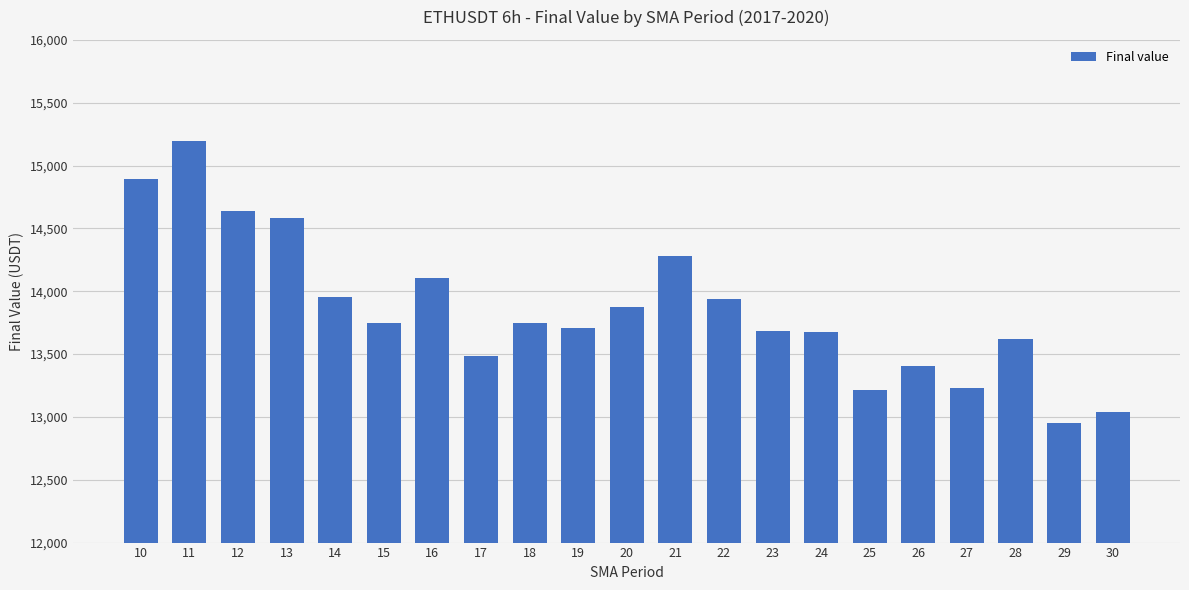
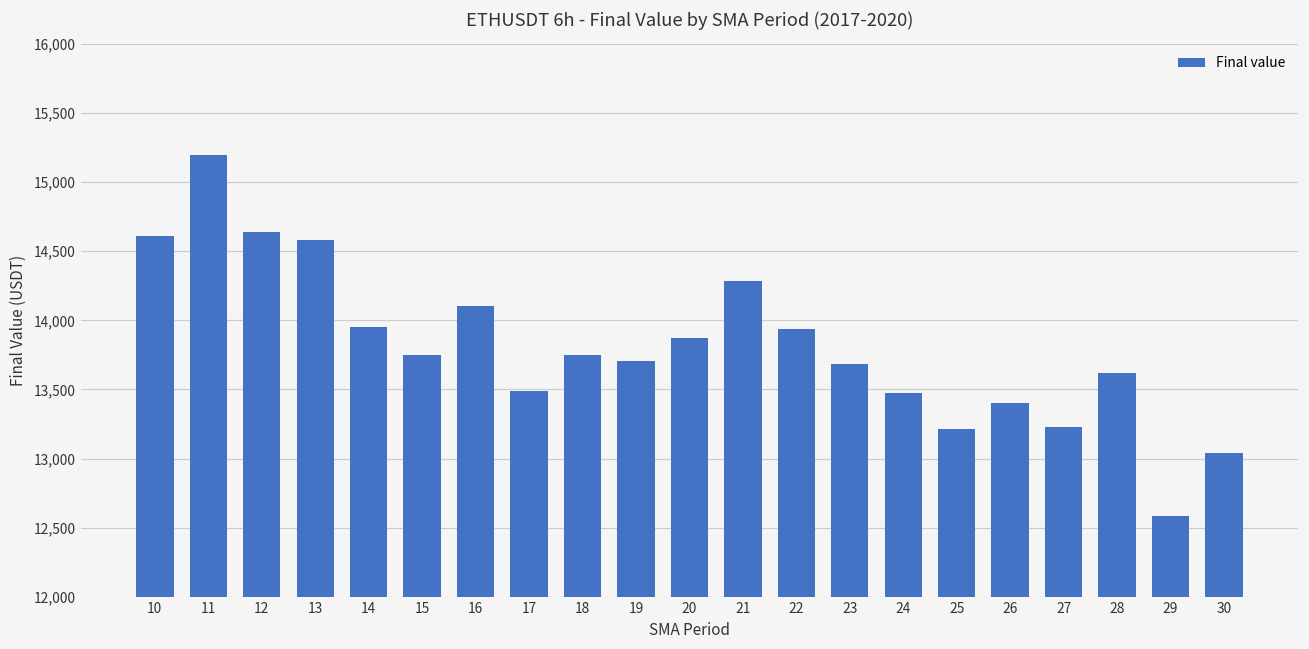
  {
-   "10": "14,890",
+   "10": "14,610",
    "11": "15,200",
    "12": "14,640",
    "13": "14,580",
    "14": "13,950",
    "15": "13,750",
    "16": "14,110",
    "17": "13,490",
    "18": "13,750",
    "19": "13,700",
    "20": "13,870",
    "21": "14,280",
    "22": "13,940",
    "23": "13,690",
-   "24": "13,680",
+   "24": "13,470",
    "25": "13,210",
    "26": "13,400",
    "27": "13,230",
    "28": "13,620",
-   "29": "12,950",
+   "29": "12,580",
    "30": "13,040"
  }
